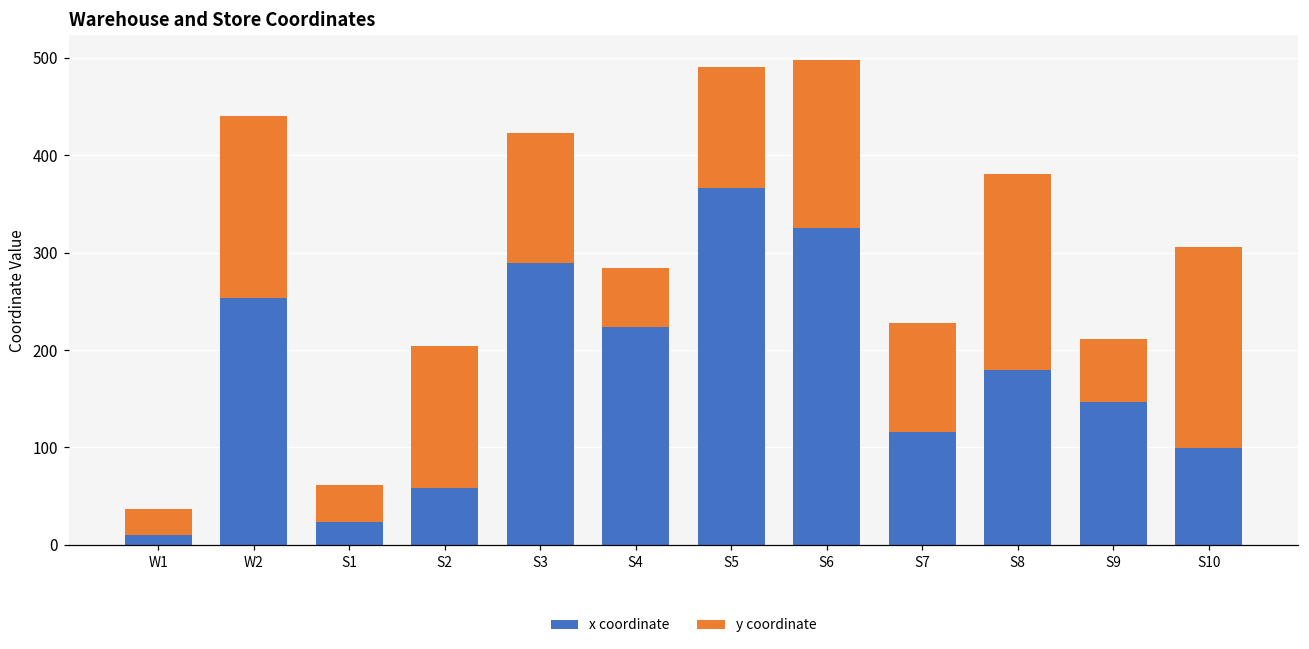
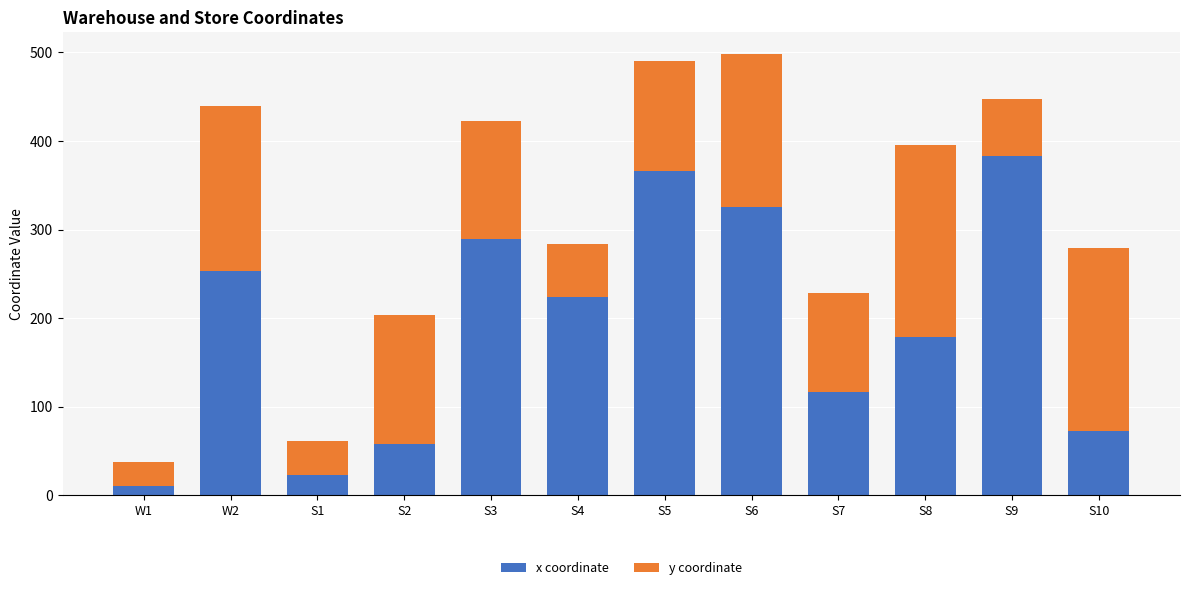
  {
    "x coordinate": {
      "W1": 10,
      "W2": 250,
      "S1": 20,
      "S2": 60,
      "S3": 290,
      "S4": 220,
      "S5": 370,
      "S6": 330,
      "S7": 120,
      "S8": 180,
-     "S9": 150,
-     "S10": 100
+     "S9": 380,
+     "S10": 70
    },
    "y coordinate": {
      "W1": 30,
      "W2": 190,
      "S1": 40,
      "S2": 150,
      "S3": 130,
      "S4": 60,
      "S5": 120,
      "S6": 170,
      "S7": 110,
-     "S8": 200,
+     "S8": 220,
      "S9": 60,
      "S10": 210
    }
  }
